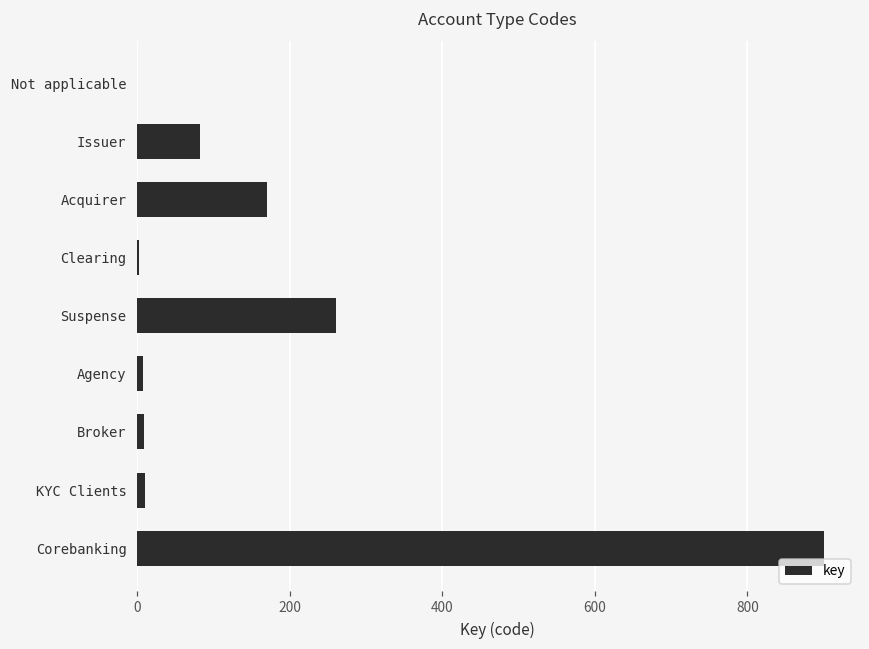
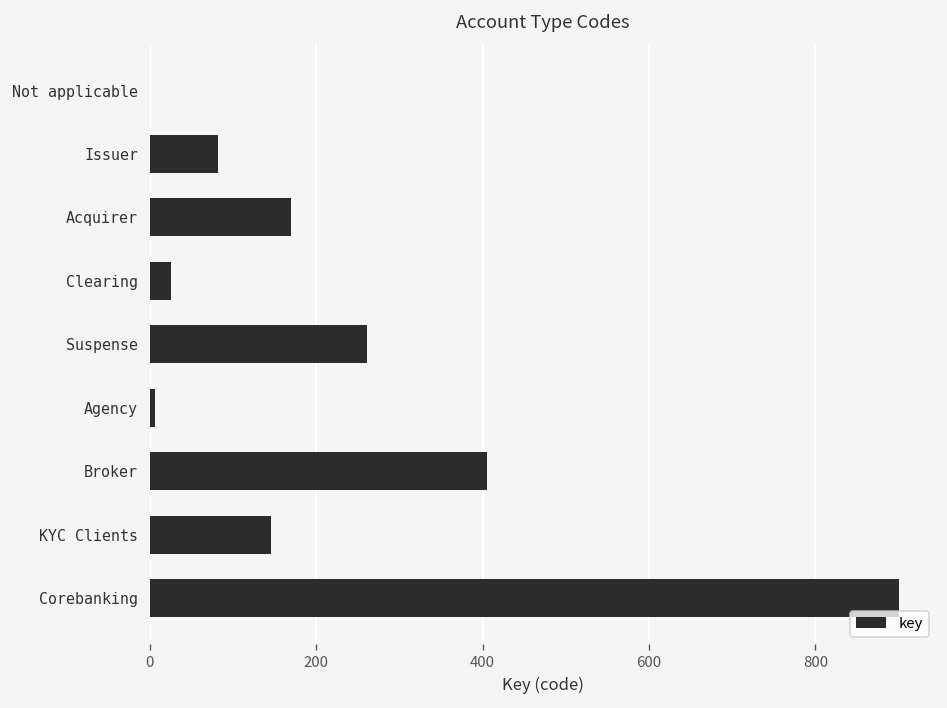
  {
    "Not applicable": 0,
    "Issuer": 80,
    "Acquirer": 170,
-   "Clearing": 0,
+   "Clearing": 30,
    "Suspense": 260,
    "Agency": 10,
-   "Broker": 10,
-   "KYC Clients": 10,
+   "Broker": 410,
+   "KYC Clients": 150,
    "Corebanking": 900
  }
